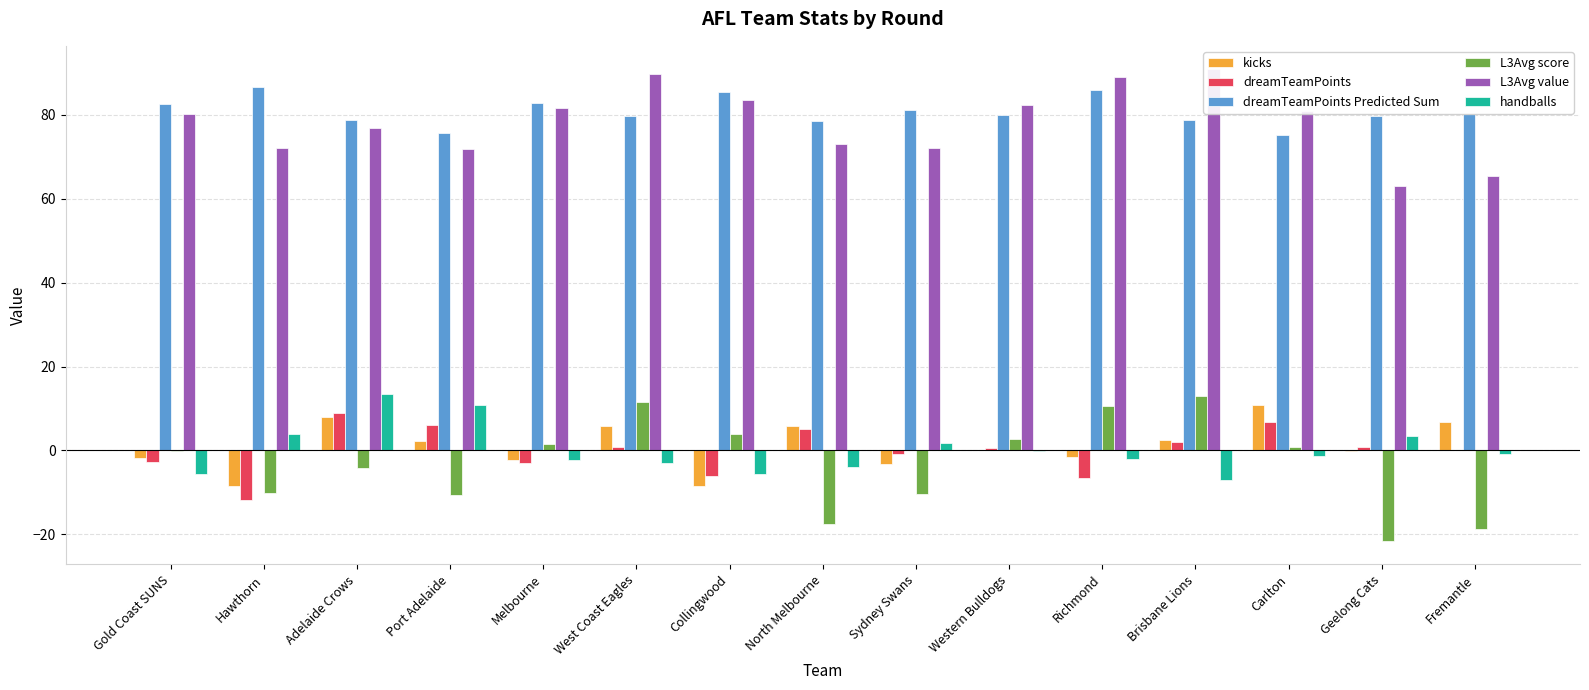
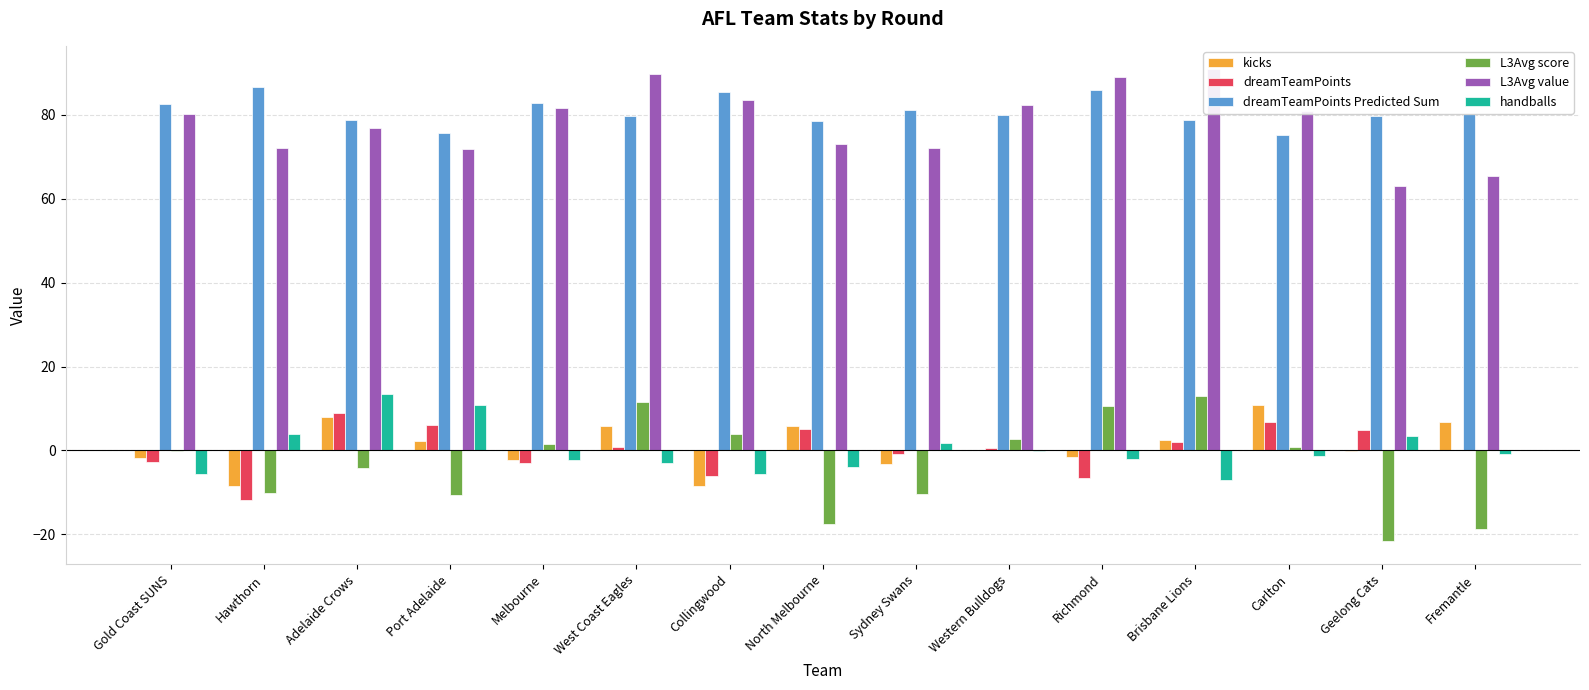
  {
    "kicks": {
      "Gold Coast SUNS": -2,
      "Hawthorn": -8,
      "Adelaide Crows": 8,
      "Port Adelaide": 2,
      "Melbourne": -2,
      "West Coast Eagles": 6,
      "Collingwood": -9,
      "North Melbourne": 6,
      "Sydney Swans": -3,
      "Richmond": -2,
      "Brisbane Lions": 3,
      "Carlton": 11,
      "Fremantle": 7
    },
    "dreamTeamPoints": {
      "Gold Coast SUNS": -3,
      "Hawthorn": -12,
      "Adelaide Crows": 9,
      "Port Adelaide": 6,
      "Melbourne": -3,
      "West Coast Eagles": 1,
      "Collingwood": -6,
      "North Melbourne": 5,
      "Sydney Swans": -1,
      "Richmond": -6,
      "Brisbane Lions": 2,
      "Carlton": 7,
-     "Geelong Cats": 1
+     "Geelong Cats": 5
    },
    "dreamTeamPoints Predicted Sum": {
      "Gold Coast SUNS": 83,
      "Hawthorn": 87,
      "Adelaide Crows": 79,
      "Port Adelaide": 76,
      "Melbourne": 83,
      "West Coast Eagles": 80,
      "Collingwood": 86,
      "North Melbourne": 79,
      "Sydney Swans": 81,
      "Western Bulldogs": 80,
      "Richmond": 86,
      "Brisbane Lions": 79,
      "Carlton": 75,
      "Geelong Cats": 80,
      "Fremantle": 80
    },
    "L3Avg score": {
      "Hawthorn": -10,
      "Adelaide Crows": -4,
      "Port Adelaide": -11,
      "Melbourne": 2,
      "West Coast Eagles": 12,
      "Collingwood": 4,
      "North Melbourne": -18,
      "Sydney Swans": -10,
      "Western Bulldogs": 3,
      "Richmond": 11,
      "Brisbane Lions": 13,
      "Carlton": 1,
      "Geelong Cats": -22,
      "Fremantle": -19
    },
    "L3Avg value": {
      "Gold Coast SUNS": 80,
      "Hawthorn": 72,
      "Adelaide Crows": 77,
      "Port Adelaide": 72,
      "Melbourne": 82,
      "West Coast Eagles": 90,
      "Collingwood": 84,
      "North Melbourne": 73,
      "Sydney Swans": 72,
      "Western Bulldogs": 82,
      "Richmond": 89,
      "Geelong Cats": 63,
      "Fremantle": 65
    },
    "handballs": {
      "Gold Coast SUNS": -6,
      "Hawthorn": 4,
      "Adelaide Crows": 13,
      "Port Adelaide": 11,
      "Melbourne": -2,
      "West Coast Eagles": -3,
      "Collingwood": -6,
      "North Melbourne": -4,
      "Sydney Swans": 2,
      "Richmond": -2,
      "Brisbane Lions": -7,
      "Carlton": -1,
      "Geelong Cats": 3,
      "Fremantle": -1
    }
  }
